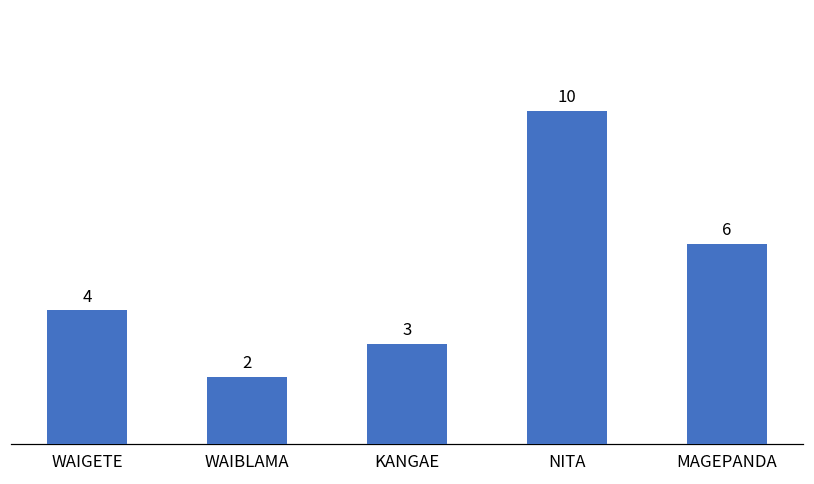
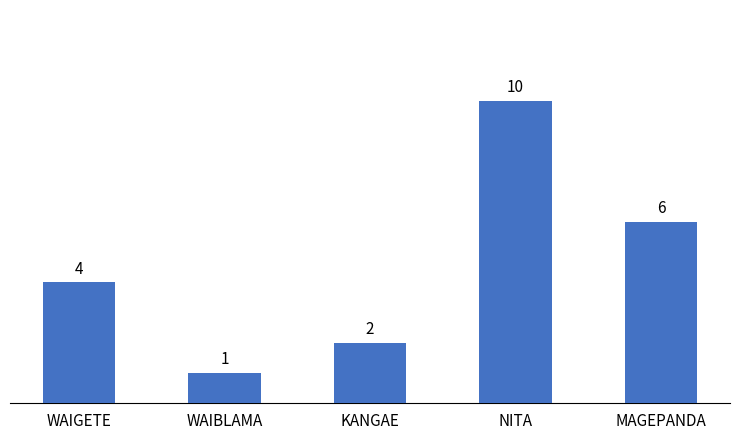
  {
    "WAIGETE": 4,
-   "WAIBLAMA": 2,
-   "KANGAE": 3,
+   "WAIBLAMA": 1,
+   "KANGAE": 2,
    "NITA": 10,
    "MAGEPANDA": 6
  }
